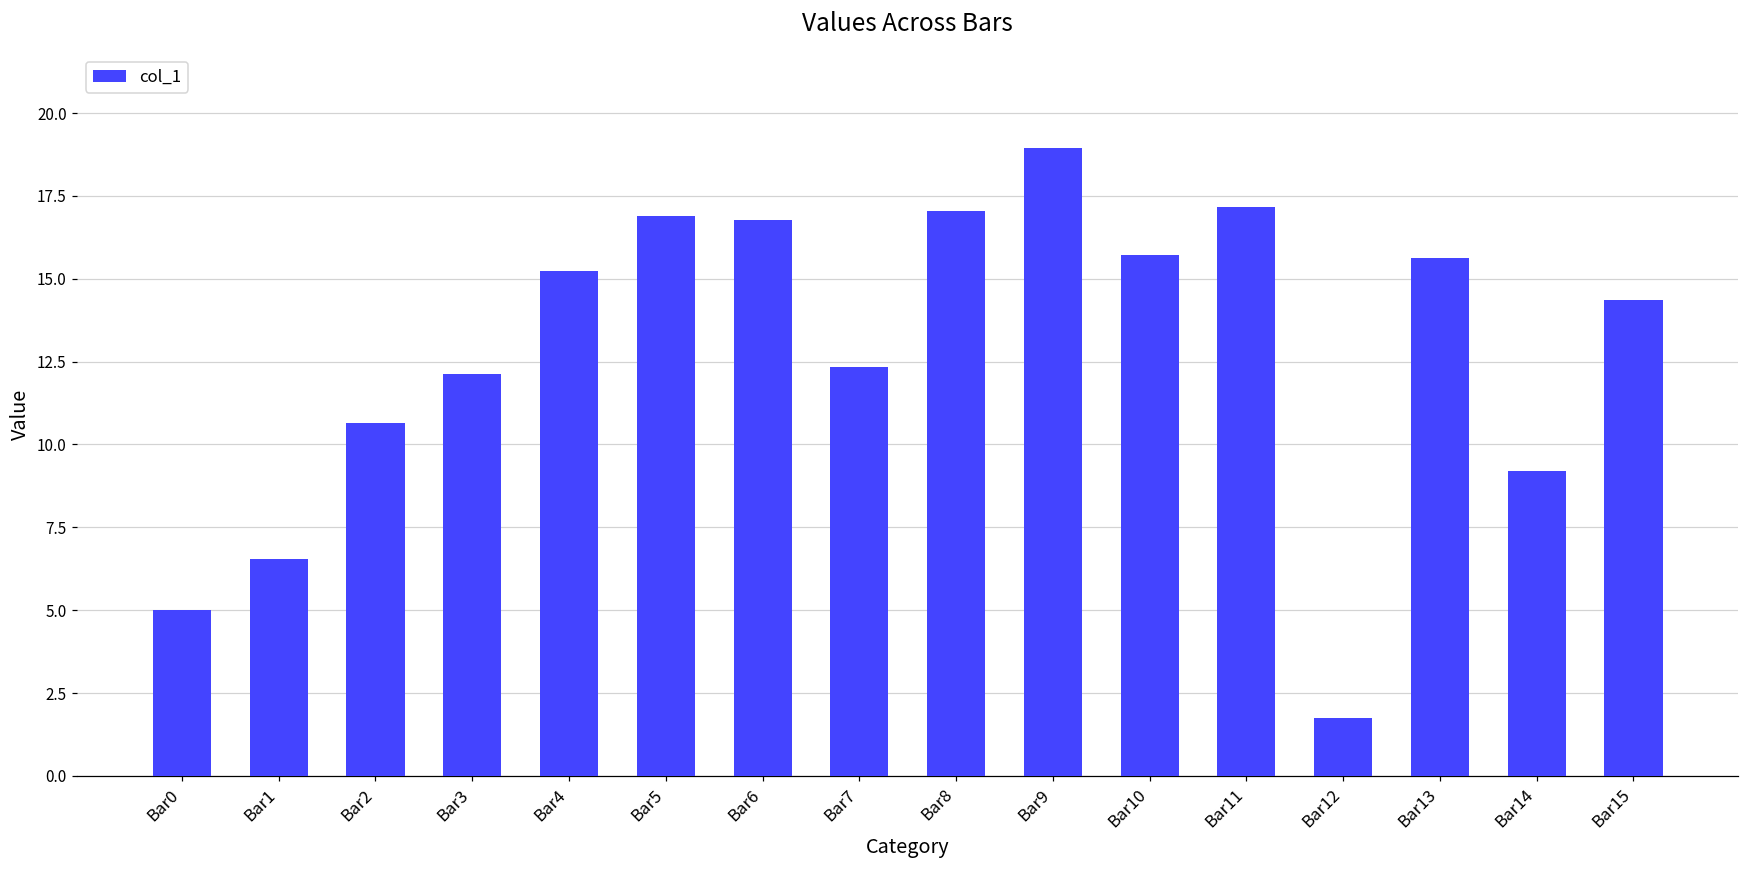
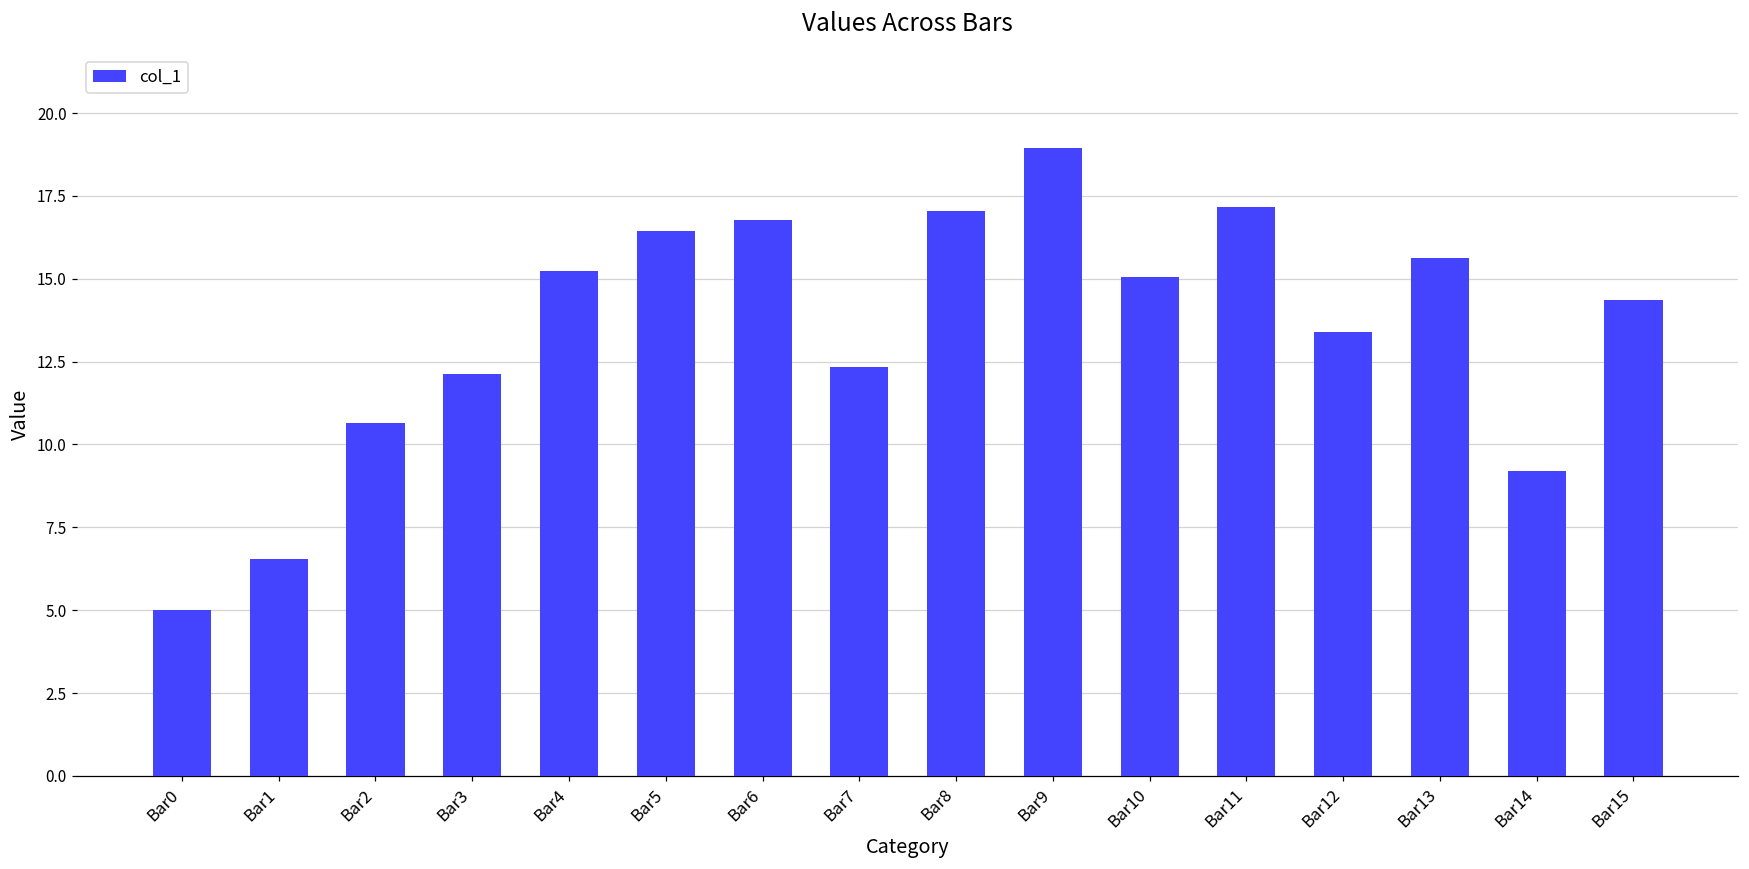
  {
    "Bar0": 5.0,
    "Bar1": 6.5,
    "Bar2": 10.7,
    "Bar3": 12.1,
    "Bar4": 15.2,
-   "Bar5": 16.9,
+   "Bar5": 16.4,
    "Bar6": 16.8,
    "Bar7": 12.3,
    "Bar8": 17.0,
    "Bar9": 18.9,
-   "Bar10": 15.7,
+   "Bar10": 15.1,
    "Bar11": 17.2,
-   "Bar12": 1.7,
+   "Bar12": 13.4,
    "Bar13": 15.6,
    "Bar14": 9.2,
    "Bar15": 14.4
  }
